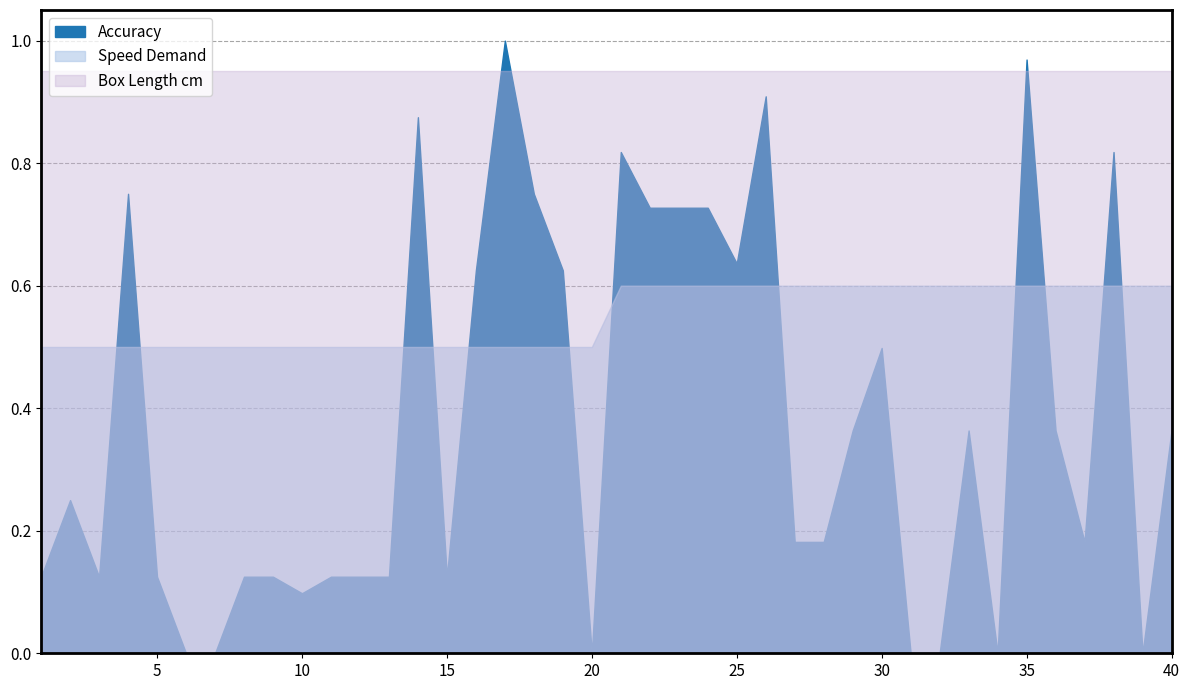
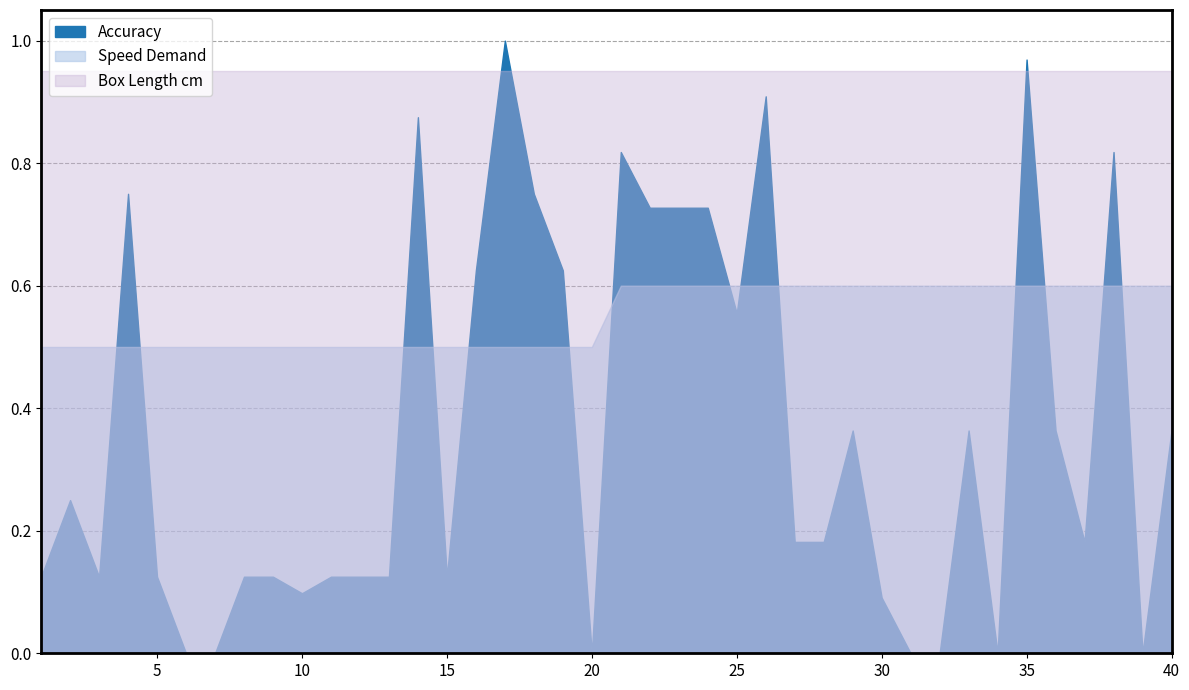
  {
    "Accuracy": {
      "5": 0.13,
      "10": 0.10,
      "15": 0.13,
      "20": 0.00,
-     "25": 0.64,
-     "30": 0.50,
+     "25": 0.56,
+     "30": 0.09,
      "35": 0.97,
      "40": 0.36
    }
  }
